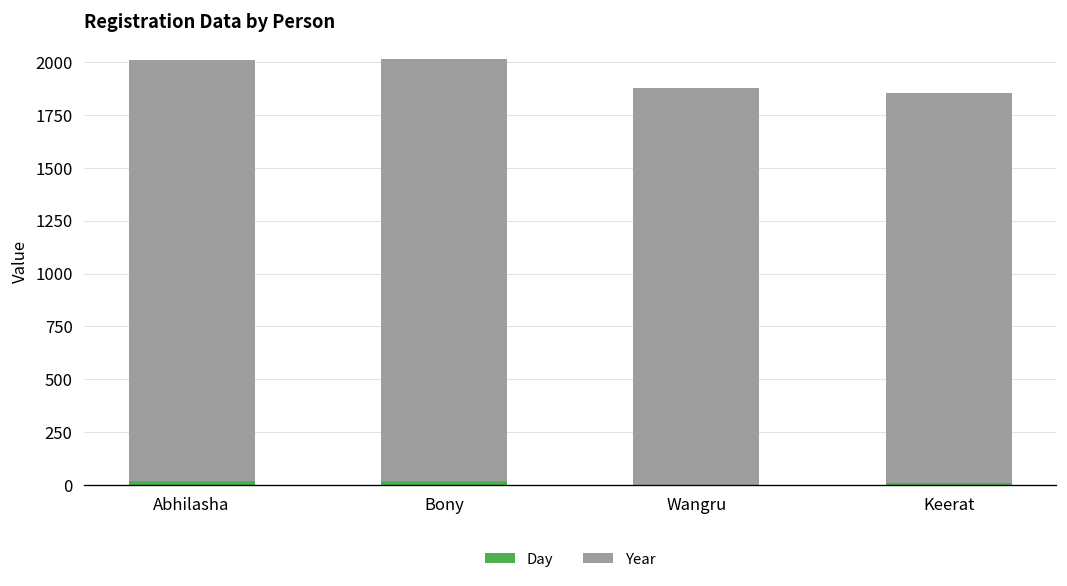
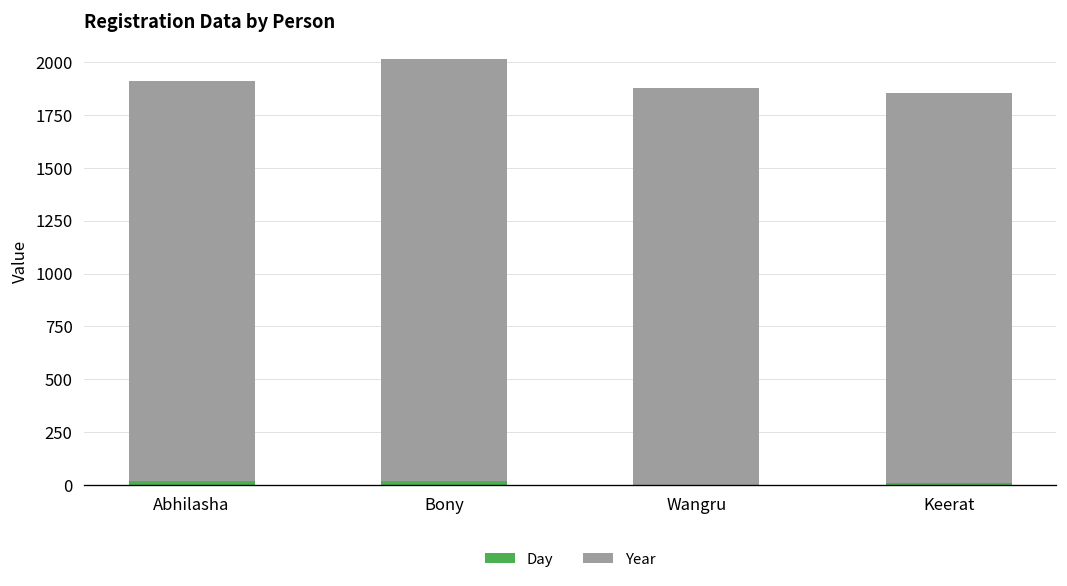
  {
    "Day": {
      "Abhilasha": 20,
      "Bony": 20
    },
    "Year": {
-     "Abhilasha": 1990,
+     "Abhilasha": 1890,
      "Bony": 2000,
      "Wangru": 1870,
      "Keerat": 1840
    }
  }
